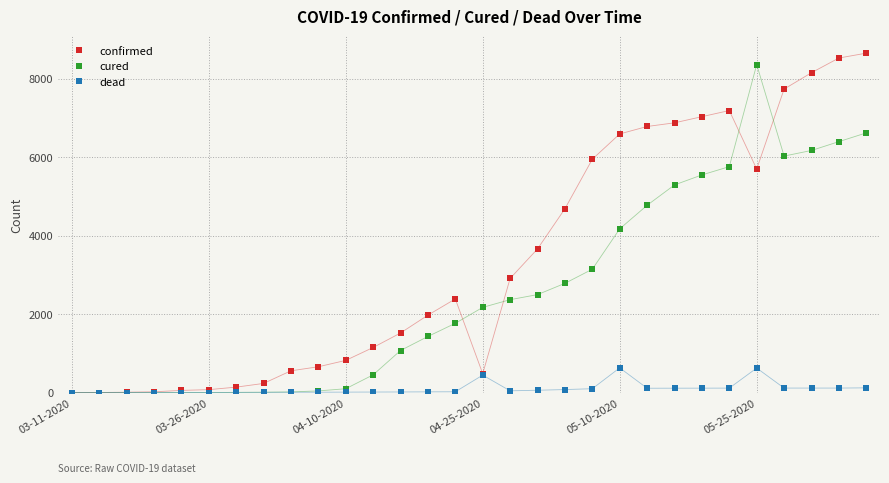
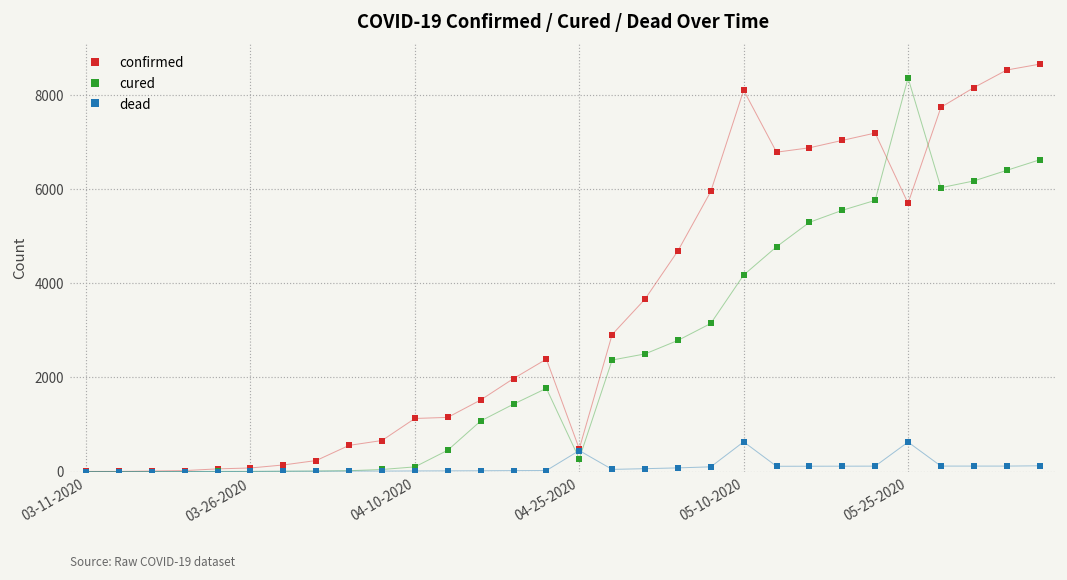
  {
    "confirmed": {
      "03-26-2020": 100,
-     "04-10-2020": 800,
-     "05-10-2020": 6600,
+     "04-10-2020": 1100,
+     "05-10-2020": 8100,
      "05-25-2020": 5700
    },
    "cured": {
      "04-10-2020": 100,
-     "04-25-2020": 2200,
+     "04-25-2020": 300,
      "05-10-2020": 4200,
      "05-25-2020": 8400
    },
    "dead": {
      "04-10-2020": 0,
      "05-10-2020": 600,
      "05-25-2020": 600
    }
  }
